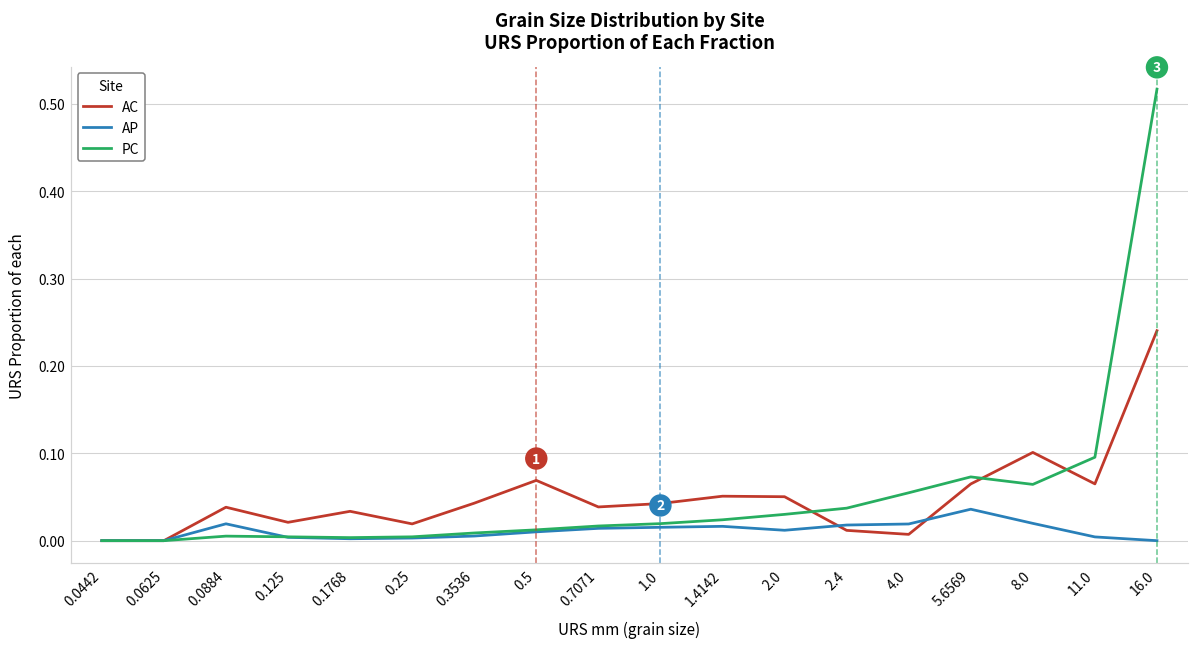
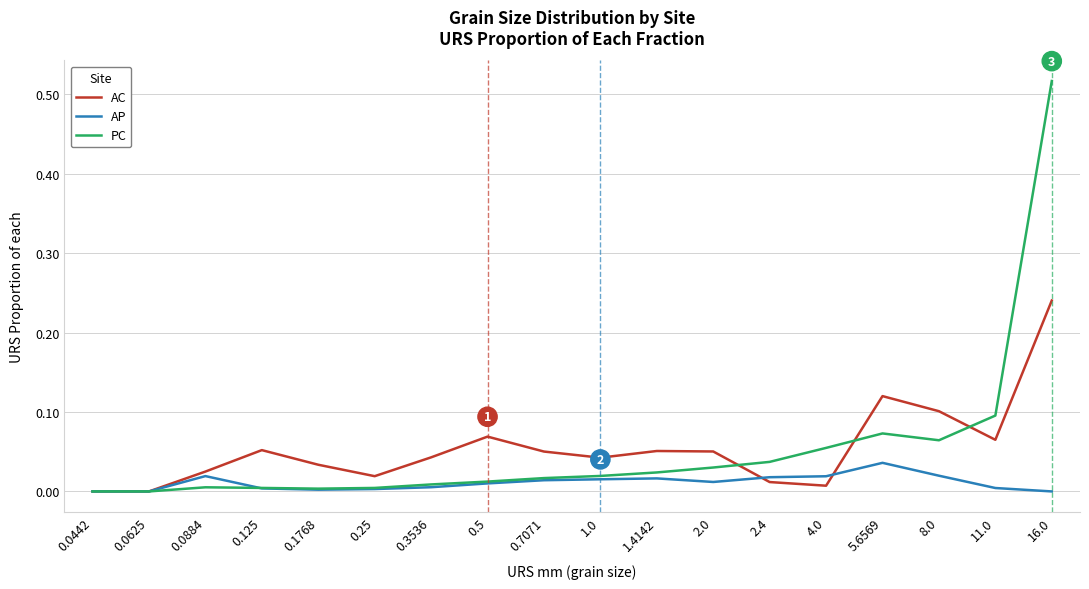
  {
    "AC": {
-     "0.0884": 0.04,
-     "0.125": 0.02,
+     "0.0884": 0.03,
+     "0.125": 0.05,
      "0.1768": 0.03,
      "0.25": 0.02,
      "0.3536": 0.04,
-     "0.7071": 0.04,
+     "0.7071": 0.05,
      "1.4142": 0.05,
      "2.0": 0.05,
      "2.4": 0.01,
      "4.0": 0.01,
-     "5.6569": 0.06,
+     "5.6569": 0.12,
      "8.0": 0.10,
      "11.0": 0.07,
      "16.0": 0.24
    },
    "AP": {
      "0.0884": 0.02,
      "0.3536": 0.01,
      "1.0": 0.02,
      "1.4142": 0.02,
      "2.0": 0.01,
      "2.4": 0.02,
      "4.0": 0.02,
      "5.6569": 0.04,
      "8.0": 0.02,
      "11.0": 0.00,
      "16.0": 0.00
    },
    "PC": {
      "0.0884": 0.01,
      "0.3536": 0.01,
      "1.0": 0.02,
      "1.4142": 0.02,
      "2.0": 0.03,
      "2.4": 0.04,
      "4.0": 0.05,
      "5.6569": 0.07,
      "8.0": 0.06,
      "11.0": 0.10
    }
  }
